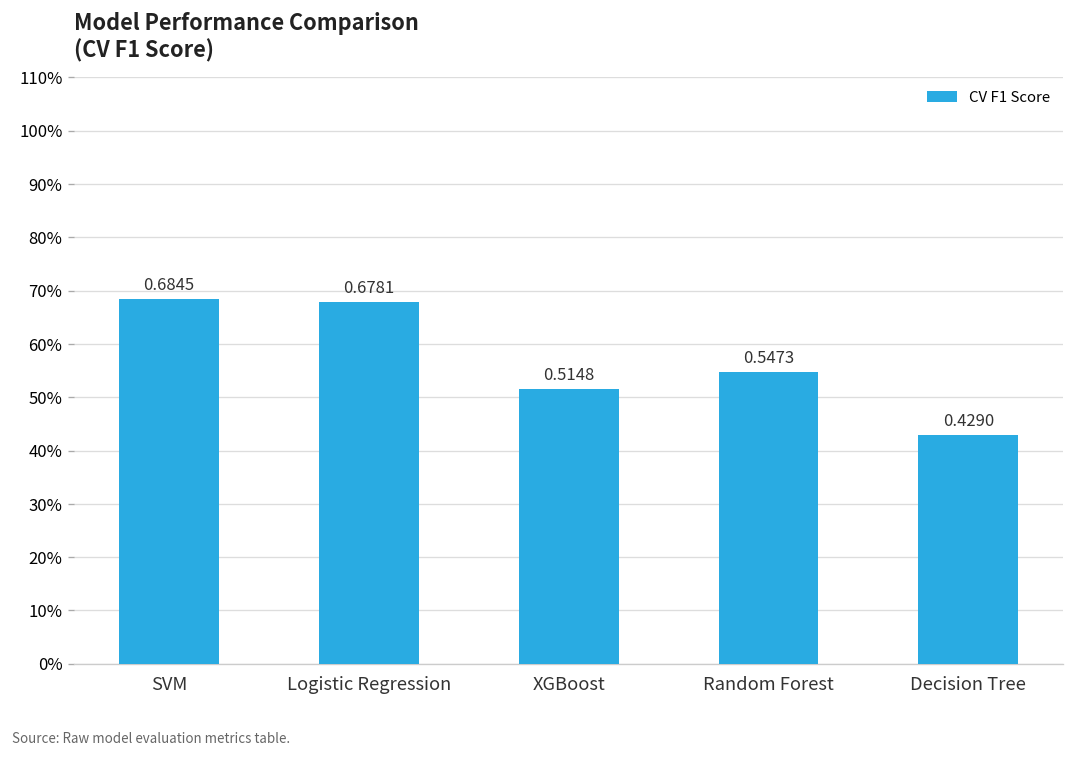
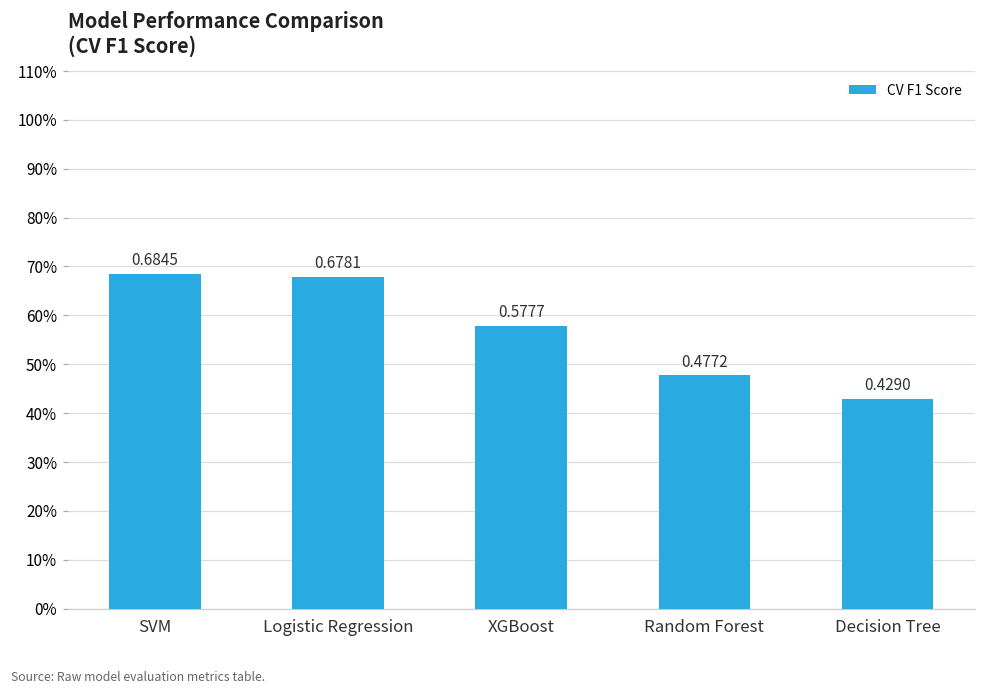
  {
    "SVM": 0.6845,
    "Logistic Regression": 0.6781,
-   "XGBoost": 0.5148,
-   "Random Forest": 0.5473,
+   "XGBoost": 0.5777,
+   "Random Forest": 0.4772,
    "Decision Tree": 0.4290
  }
